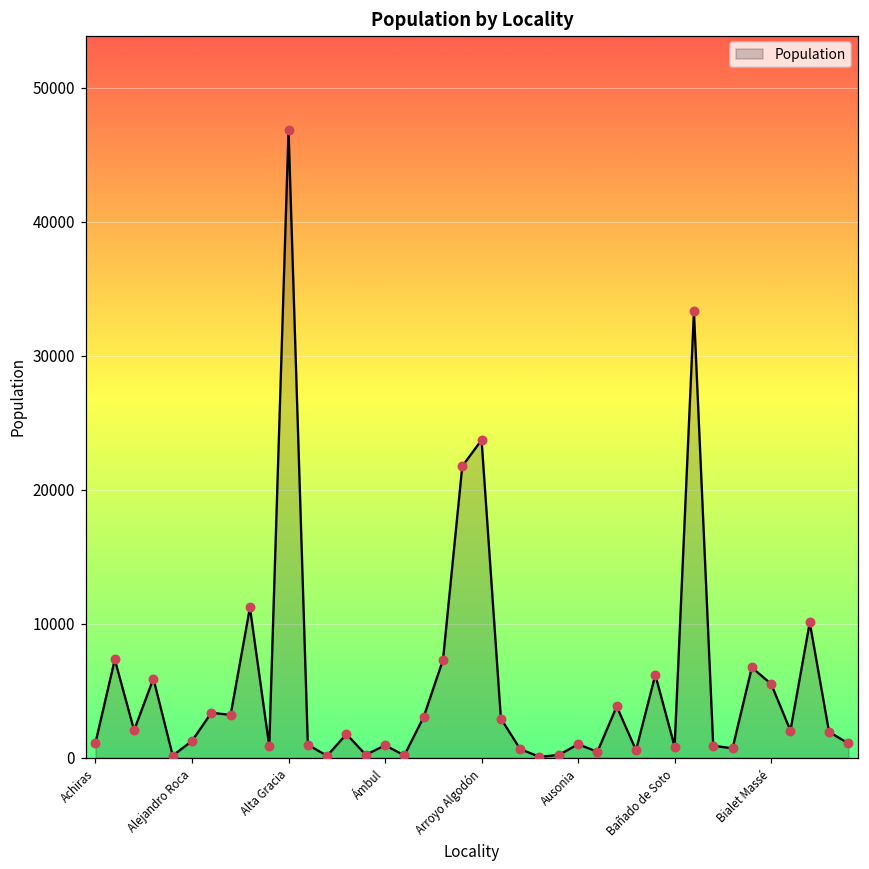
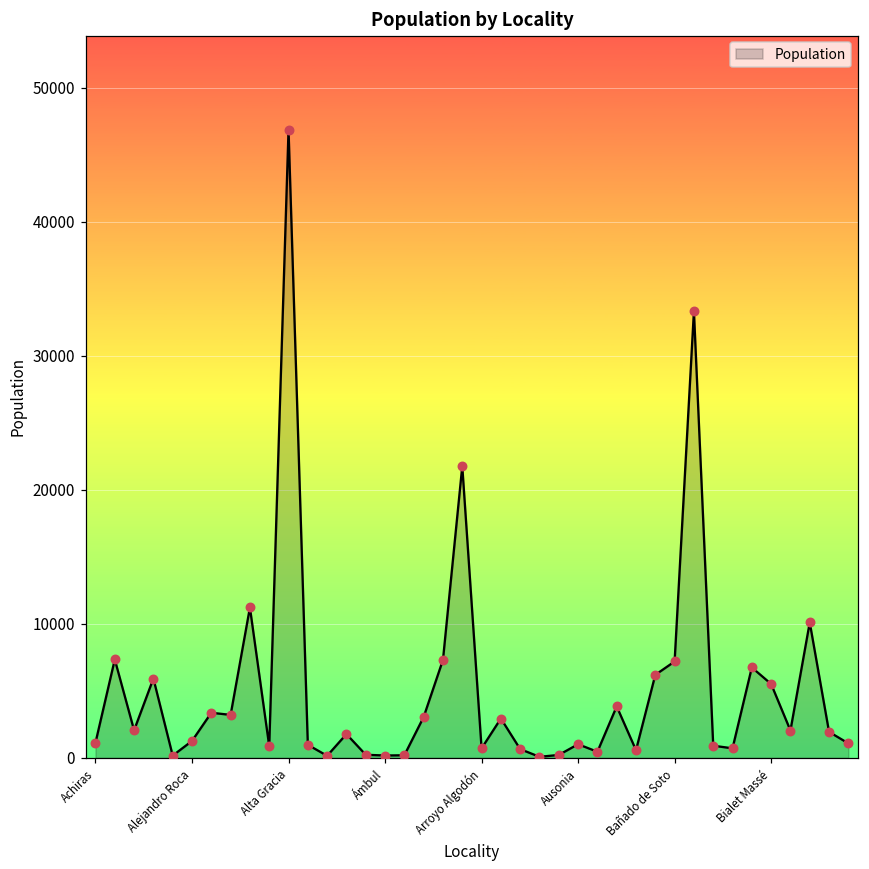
  {
    "Achiras": 1100,
    "Alejandro Roca": 1300,
    "Alta Gracia": 46900,
-   "Ámbul": 900,
-   "Arroyo Algodón": 23700,
+   "Ámbul": 200,
+   "Arroyo Algodón": 700,
    "Ausonia": 1000,
-   "Bañado de Soto": 800,
+   "Bañado de Soto": 7200,
    "Bialet Massé": 5500
  }
